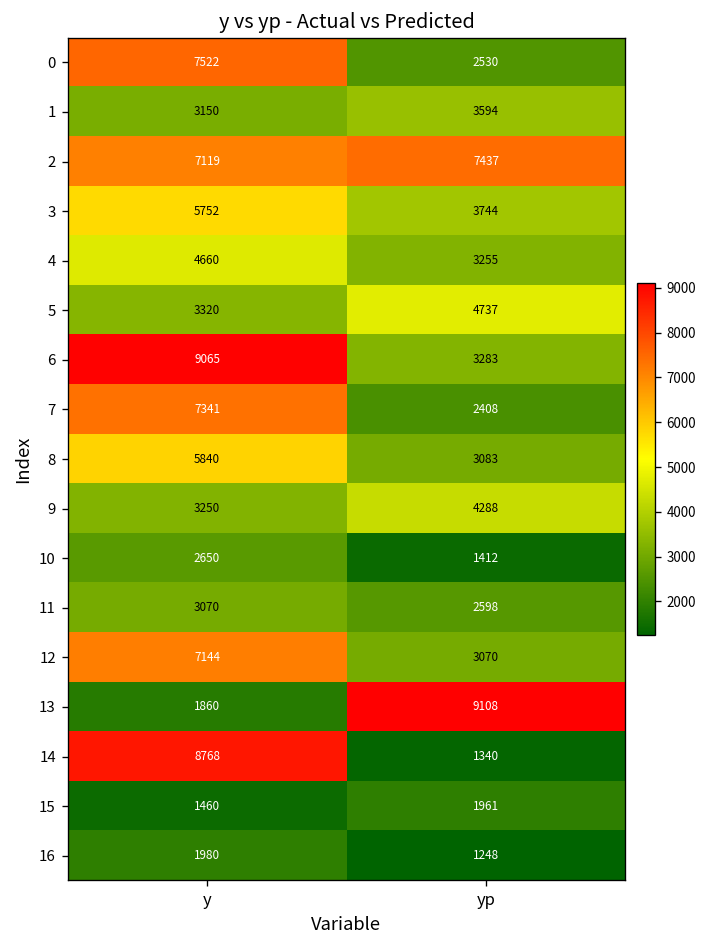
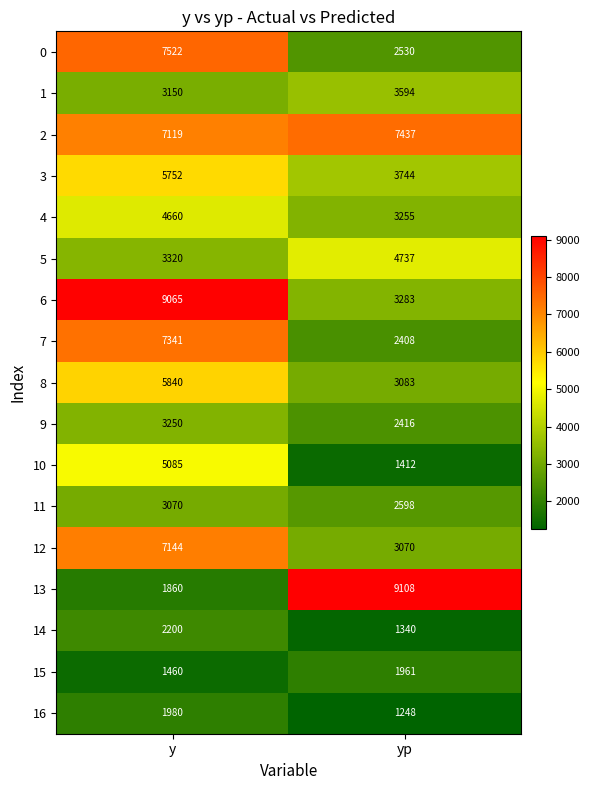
  {
    "0": {
      "y": 7522,
      "yp": 2530
    },
    "1": {
      "y": 3150,
      "yp": 3594
    },
    "2": {
      "y": 7119,
      "yp": 7437
    },
    "3": {
      "y": 5752,
      "yp": 3744
    },
    "4": {
      "y": 4660,
      "yp": 3255
    },
    "5": {
      "y": 3320,
      "yp": 4737
    },
    "6": {
      "y": 9065,
      "yp": 3283
    },
    "7": {
      "y": 7341,
      "yp": 2408
    },
    "8": {
      "y": 5840,
      "yp": 3083
    },
    "9": {
      "y": 3250,
-     "yp": 4288
+     "yp": 2416
    },
    "10": {
-     "y": 2650,
+     "y": 5085,
      "yp": 1412
    },
    "11": {
      "y": 3070,
      "yp": 2598
    },
    "12": {
      "y": 7144,
      "yp": 3070
    },
    "13": {
      "y": 1860,
      "yp": 9108
    },
    "14": {
-     "y": 8768,
+     "y": 2200,
      "yp": 1340
    },
    "15": {
      "y": 1460,
      "yp": 1961
    },
    "16": {
      "y": 1980,
      "yp": 1248
    }
  }
